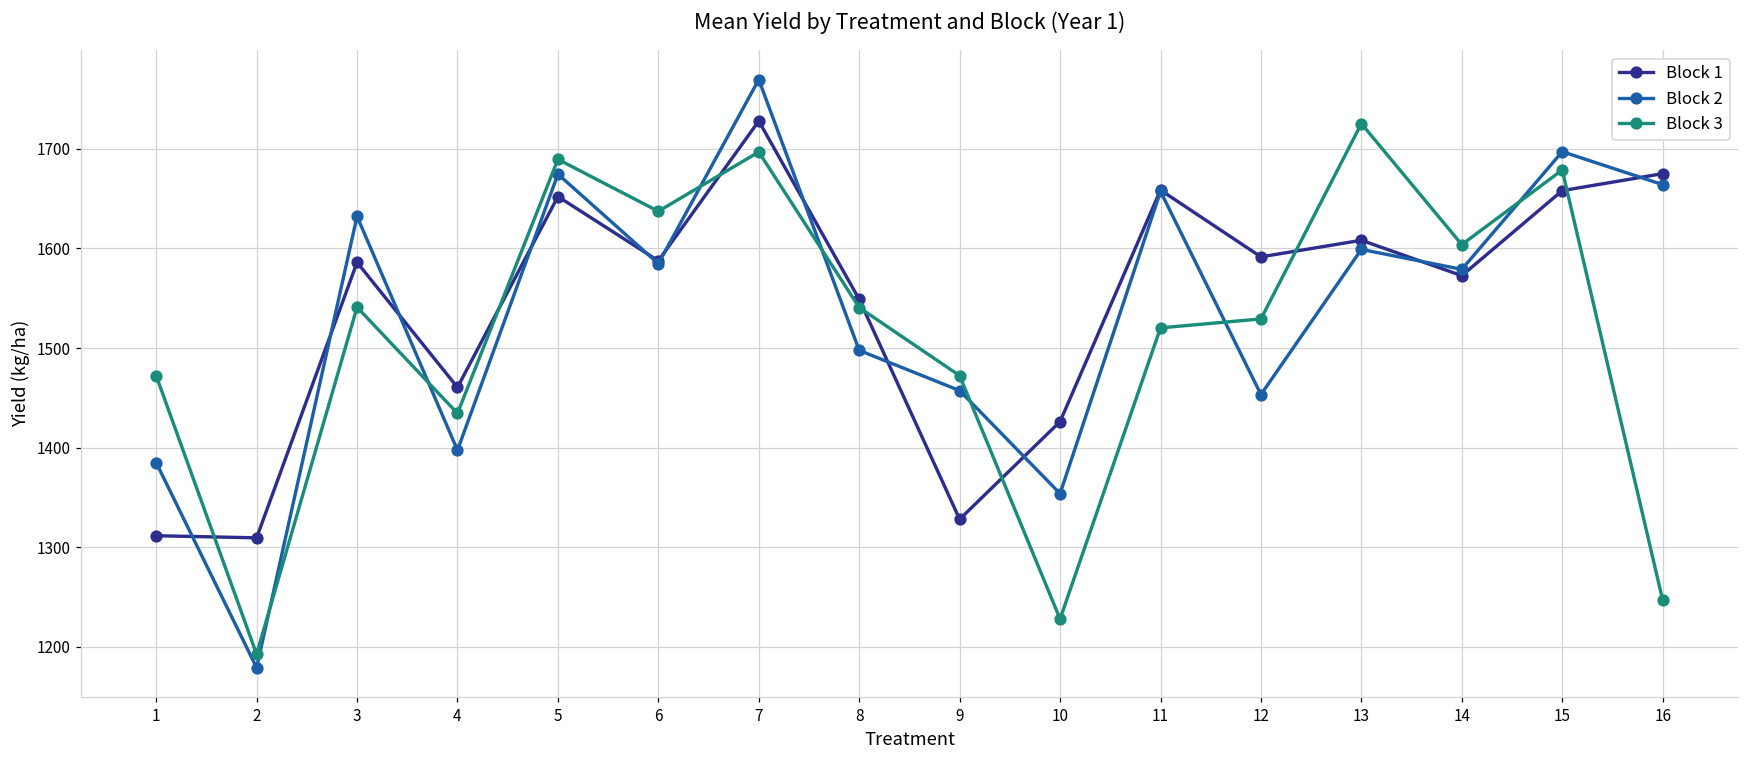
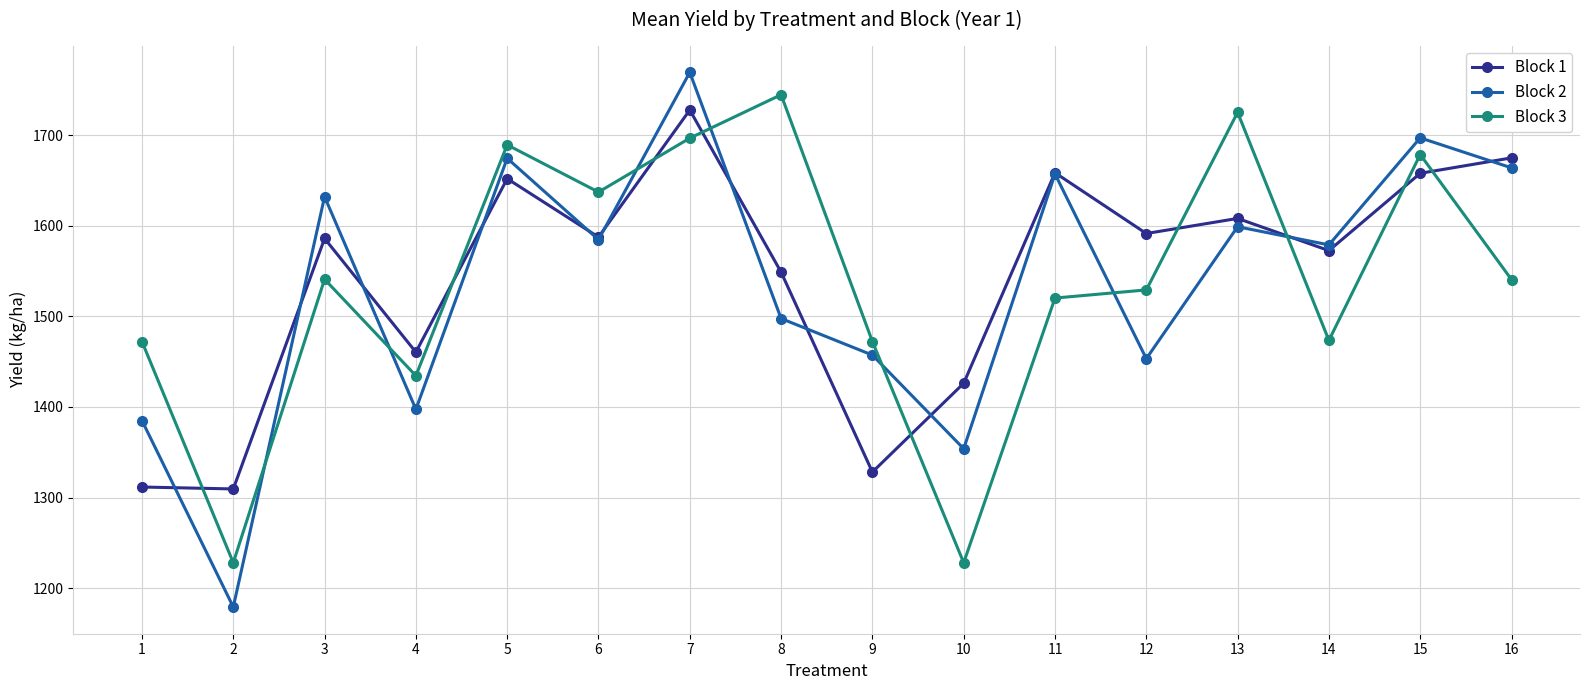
  {
    "Block 3": {
      "1": 1470,
-     "2": 1190,
+     "2": 1230,
      "3": 1540,
      "4": 1430,
      "5": 1690,
      "6": 1640,
      "7": 1700,
-     "8": 1540,
+     "8": 1740,
      "9": 1470,
      "10": 1230,
      "11": 1520,
      "12": 1530,
      "13": 1730,
-     "14": 1600,
+     "14": 1470,
      "15": 1680,
-     "16": 1250
+     "16": 1540
    }
  }
